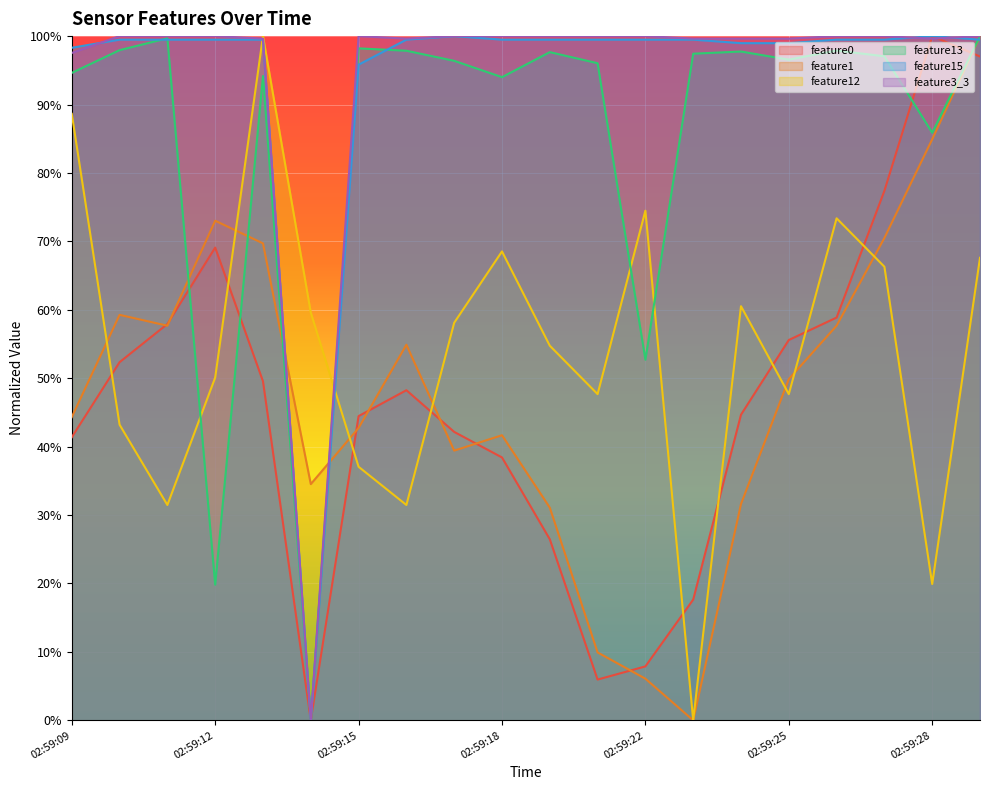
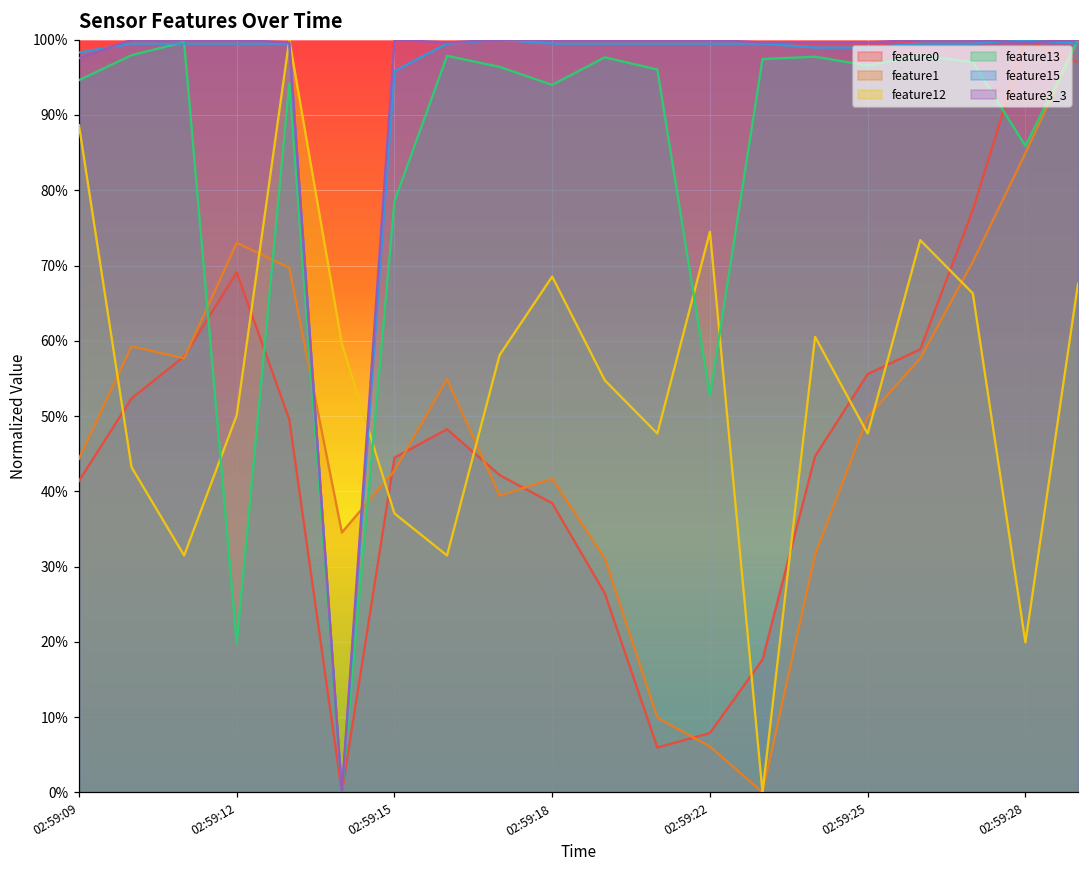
  {
    "feature13": {
      "02:59:09": "95%",
      "02:59:12": "20%",
-     "02:59:15": "98%",
+     "02:59:15": "79%",
      "02:59:18": "94%",
      "02:59:22": "53%",
      "02:59:28": "86%"
    },
    "feature15": {
      "02:59:09": "98%",
      "02:59:12": "99%",
      "02:59:15": "96%",
      "02:59:18": "99%",
      "02:59:22": "99%"
    },
    "feature3_3": {
      "02:59:09": "98%",
      "02:59:12": "100%",
      "02:59:15": "100%",
      "02:59:18": "100%",
      "02:59:22": "100%",
      "02:59:25": "100%"
    }
  }
